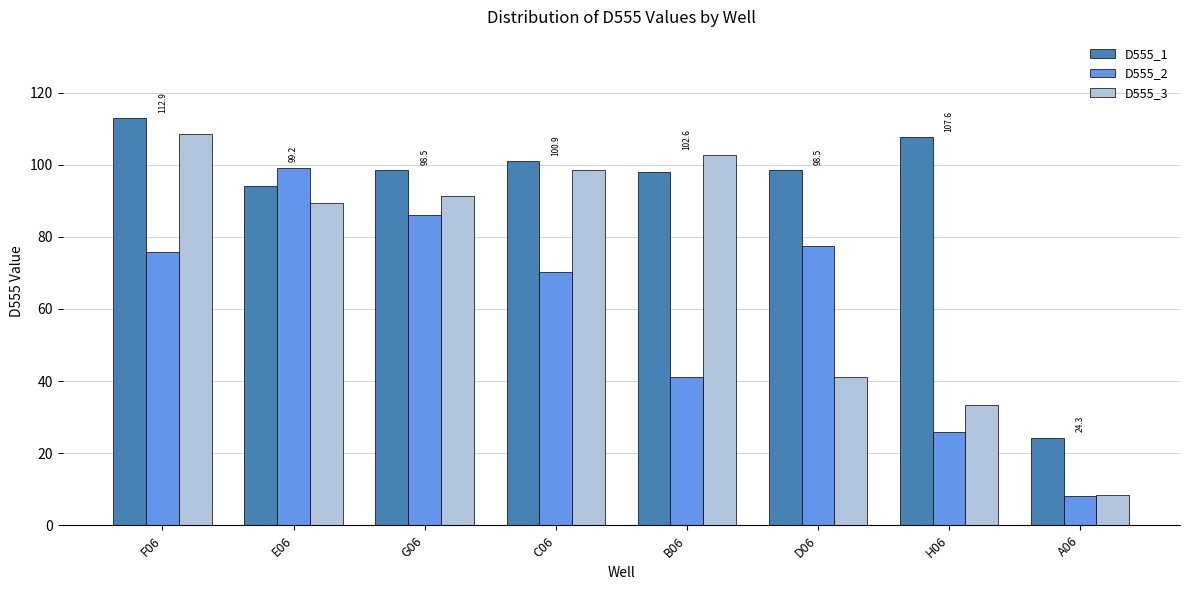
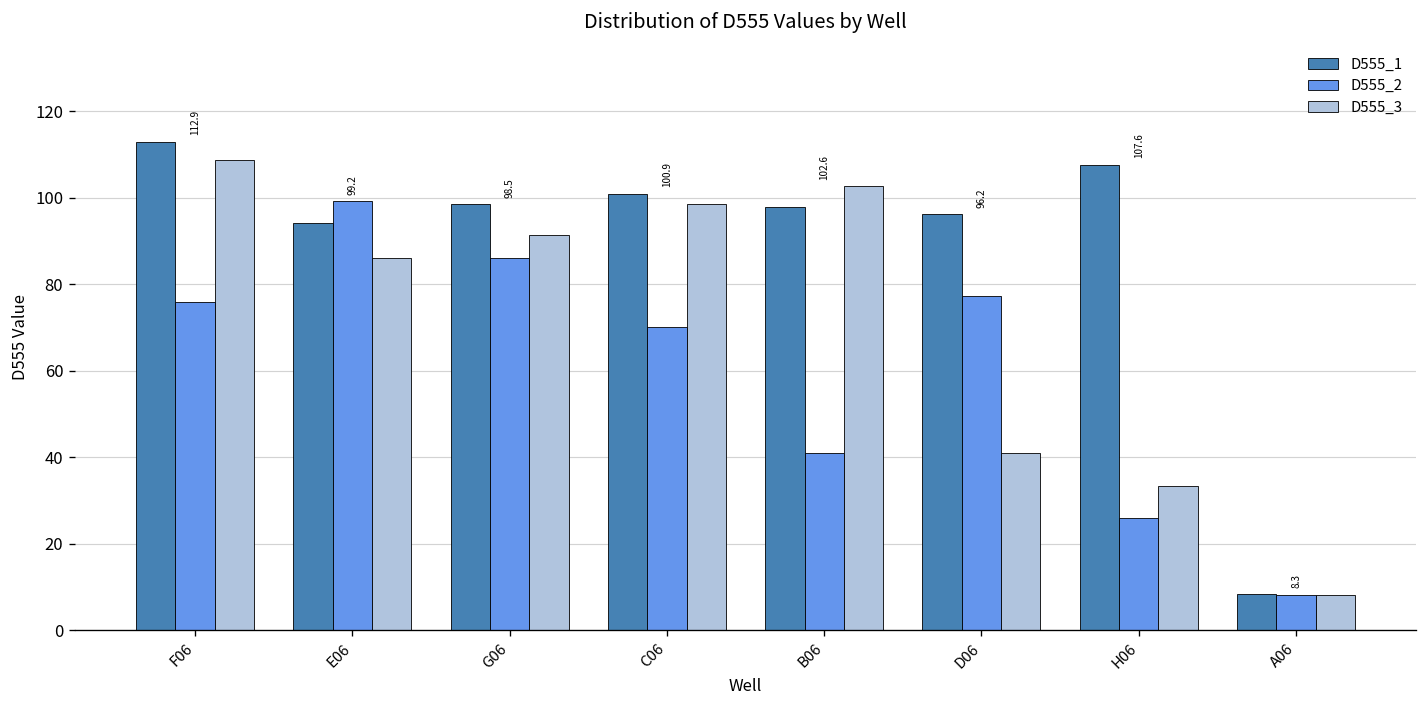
  {
    "D555_1": {
-     "D06": 98.5,
-     "A06": 24.3
+     "D06": 96.2,
+     "A06": 8.3
    },
    "D555_2": {
      "E06": 99.2
    },
    "D555_3": {
      "F06": 109,
-     "E06": 89,
+     "E06": 86,
      "G06": 91,
      "C06": 99,
      "D06": 41,
      "H06": 33,
      "A06": 8
    }
  }
